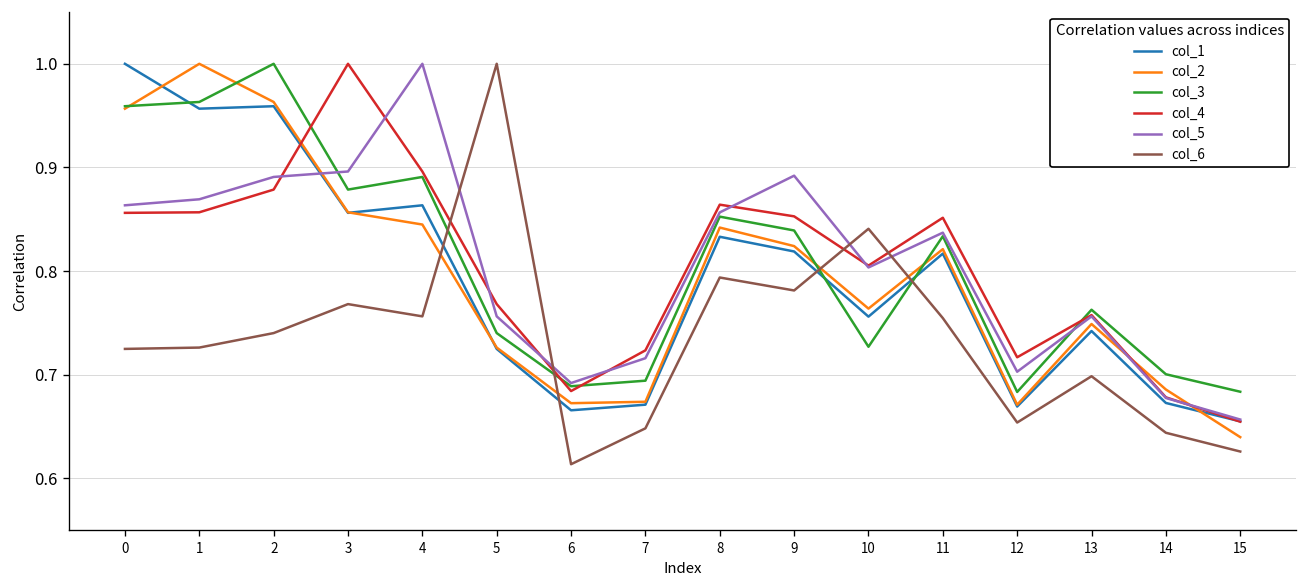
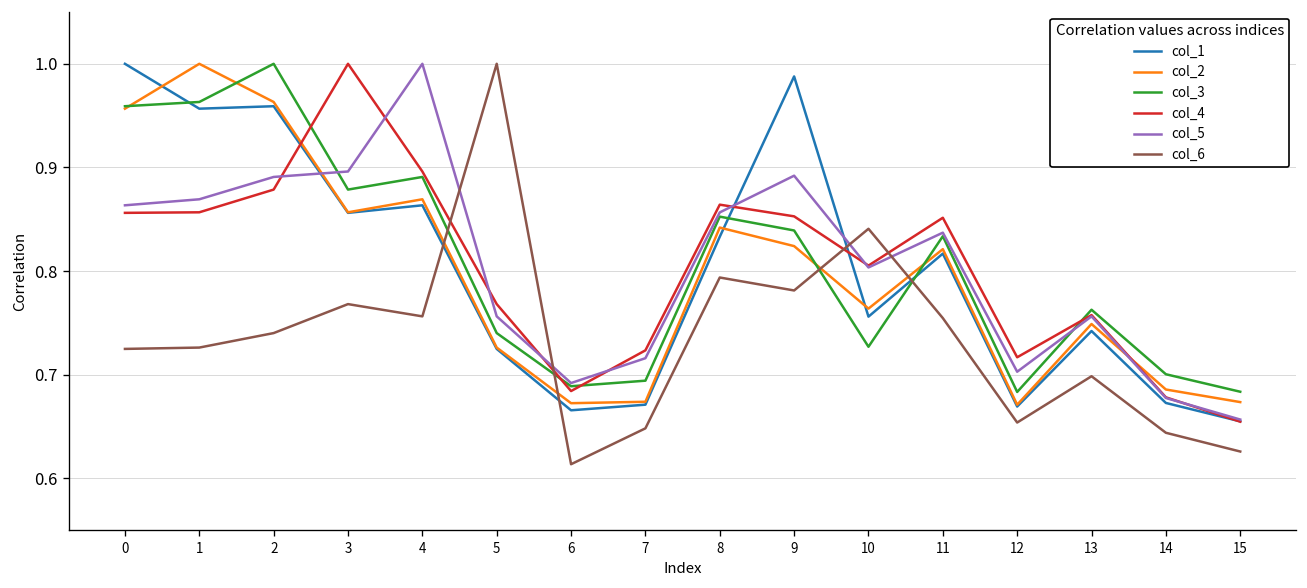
  {
    "col_1": {
      "0": 1.00,
      "1": 0.96,
      "2": 0.96,
      "4": 0.86,
      "6": 0.67,
      "8": 0.83,
-     "9": 0.82,
+     "9": 0.99,
      "10": 0.76,
      "11": 0.82,
      "13": 0.74,
      "14": 0.67
    },
    "col_2": {
      "1": 1.00,
      "2": 0.96,
-     "4": 0.84,
+     "4": 0.87,
      "6": 0.67,
      "8": 0.84,
      "9": 0.82,
      "10": 0.76,
      "11": 0.82,
      "13": 0.75,
      "14": 0.69,
-     "15": 0.64
+     "15": 0.67
    },
    "col_3": {
      "1": 0.96,
      "2": 1.00,
      "3": 0.88,
      "4": 0.89,
      "5": 0.74,
      "6": 0.69,
      "7": 0.69,
      "8": 0.85,
      "9": 0.84,
      "10": 0.73,
      "11": 0.83,
      "12": 0.68,
      "13": 0.76,
      "14": 0.70,
      "15": 0.68
    },
    "col_4": {
      "0": 0.86,
      "1": 0.86,
      "2": 0.88,
      "3": 1.00,
      "4": 0.90,
      "5": 0.77,
      "6": 0.68,
      "7": 0.72,
      "8": 0.86,
      "9": 0.85,
      "11": 0.85,
      "12": 0.72
    },
    "col_5": {
      "0": 0.86,
      "1": 0.87,
      "2": 0.89,
      "3": 0.90,
      "4": 1.00,
      "5": 0.76,
      "6": 0.69,
      "7": 0.72,
      "8": 0.86,
      "9": 0.89,
      "11": 0.84,
      "12": 0.70
    },
    "col_6": {
      "0": 0.72,
      "1": 0.73,
      "2": 0.74,
      "3": 0.77,
      "4": 0.76,
      "5": 1.00,
      "6": 0.61,
      "7": 0.65,
      "8": 0.79,
      "9": 0.78,
      "10": 0.84,
      "11": 0.75,
      "12": 0.65,
      "13": 0.70,
      "14": 0.64,
      "15": 0.63
    }
  }
